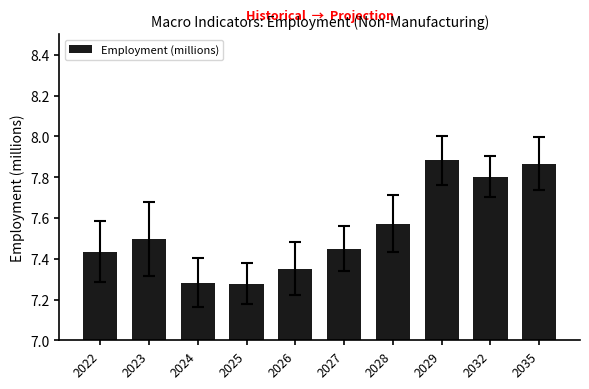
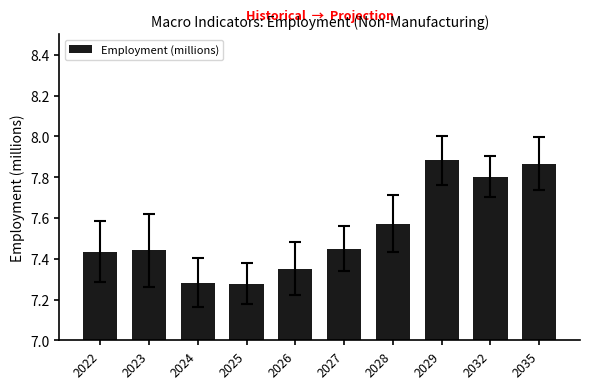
  {
    "Employment (millions)": {
      "2022": 7.43,
-     "2023": 7.50,
+     "2023": 7.44,
      "2024": 7.28,
      "2025": 7.28,
      "2026": 7.35,
      "2027": 7.45,
      "2028": 7.57,
      "2029": 7.88,
      "2032": 7.80,
      "2035": 7.87
    }
  }
